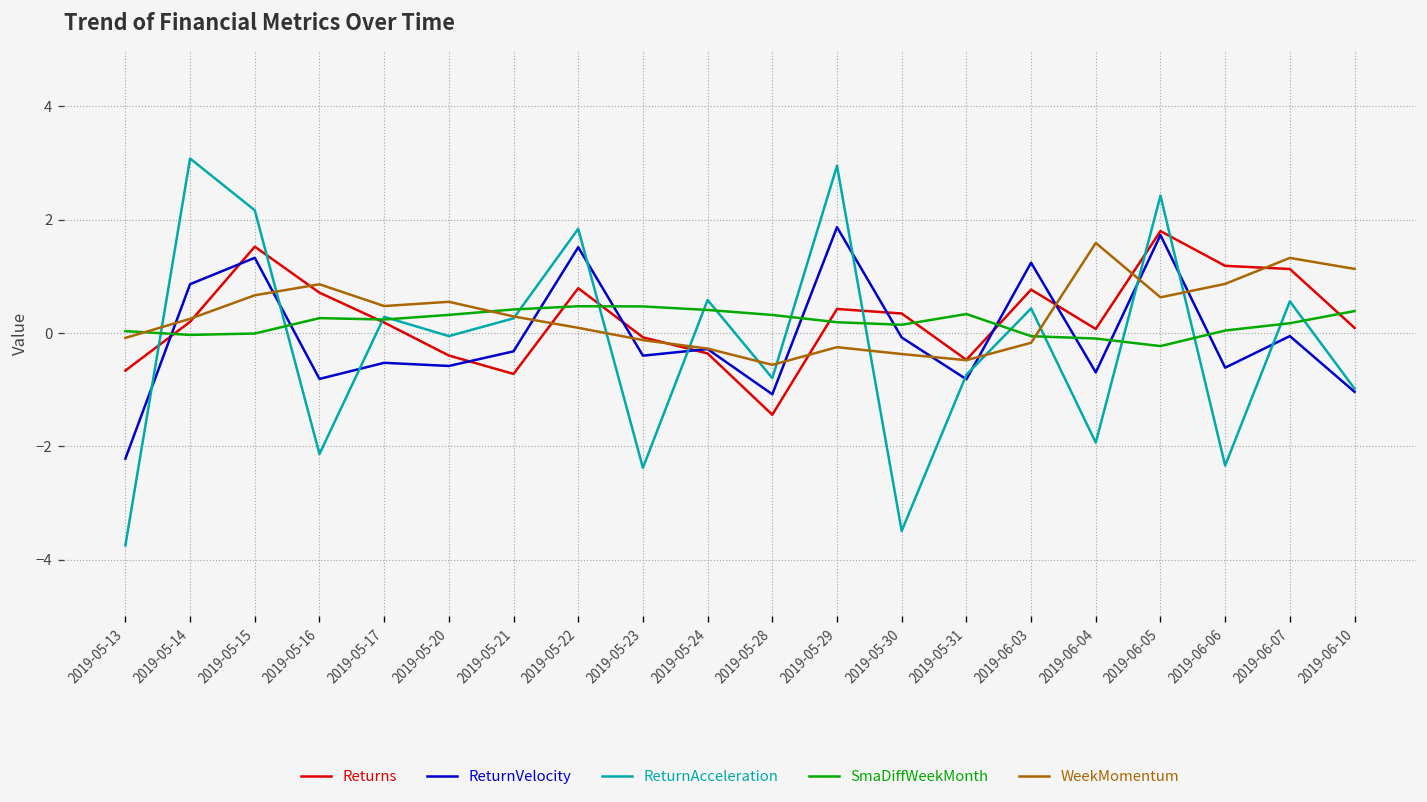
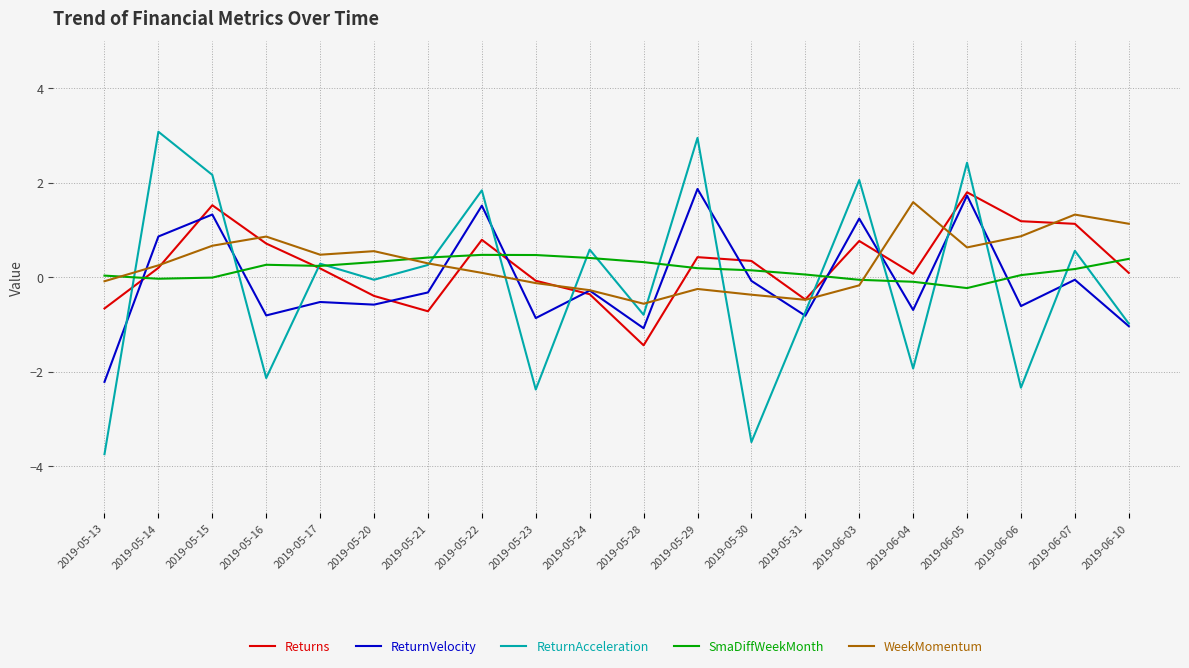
  {
    "Returns": {
      "2019-05-13": -0.7,
      "2019-05-15": 1.5,
      "2019-05-16": 0.7,
      "2019-05-20": -0.4,
      "2019-05-21": -0.7,
      "2019-05-22": 0.8,
      "2019-05-24": -0.4,
      "2019-05-28": -1.4,
      "2019-05-29": 0.4,
      "2019-05-30": 0.3,
      "2019-06-03": 0.8,
      "2019-06-04": 0.1,
      "2019-06-05": 1.8,
      "2019-06-06": 1.2,
      "2019-06-07": 1.1,
      "2019-06-10": 0.1
    },
    "ReturnVelocity": {
      "2019-05-13": -2.2,
      "2019-05-14": 0.9,
      "2019-05-15": 1.3,
      "2019-05-16": -0.8,
      "2019-05-17": -0.5,
      "2019-05-20": -0.6,
      "2019-05-21": -0.3,
      "2019-05-22": 1.5,
-     "2019-05-23": -0.4,
+     "2019-05-23": -0.9,
      "2019-05-28": -1.1,
      "2019-05-29": 1.9,
      "2019-05-30": -0.1,
      "2019-05-31": -0.8,
      "2019-06-03": 1.2,
      "2019-06-04": -0.7,
      "2019-06-05": 1.7,
      "2019-06-06": -0.6,
      "2019-06-07": -0.1,
      "2019-06-10": -1.0
    },
    "ReturnAcceleration": {
      "2019-05-13": -3.7,
      "2019-05-14": 3.1,
      "2019-05-15": 2.2,
      "2019-05-16": -2.1,
      "2019-05-20": -0.1,
      "2019-05-22": 1.8,
      "2019-05-23": -2.4,
      "2019-05-24": 0.6,
      "2019-05-28": -0.8,
      "2019-05-29": 2.9,
      "2019-05-30": -3.5,
      "2019-05-31": -0.7,
-     "2019-06-03": 0.4,
+     "2019-06-03": 2.1,
      "2019-06-04": -1.9,
      "2019-06-05": 2.4,
      "2019-06-06": -2.3,
      "2019-06-07": 0.6,
      "2019-06-10": -1.0
    },
    "SmaDiffWeekMonth": {
      "2019-05-13": 0.0,
      "2019-05-14": 0.0,
      "2019-05-15": 0.0,
      "2019-05-16": 0.3,
      "2019-05-20": 0.3,
      "2019-05-21": 0.4,
      "2019-05-22": 0.5,
      "2019-05-23": 0.5,
      "2019-05-24": 0.4,
      "2019-05-28": 0.3,
      "2019-05-29": 0.2,
      "2019-05-30": 0.1,
-     "2019-05-31": 0.3,
+     "2019-05-31": 0.1,
      "2019-06-03": -0.1,
      "2019-06-04": -0.1,
      "2019-06-05": -0.2,
      "2019-06-06": 0.0,
      "2019-06-07": 0.2,
      "2019-06-10": 0.4
    },
    "WeekMomentum": {
      "2019-05-13": -0.1,
      "2019-05-15": 0.7,
      "2019-05-16": 0.9,
      "2019-05-17": 0.5,
      "2019-05-20": 0.5,
      "2019-05-22": 0.1,
      "2019-05-28": -0.6,
      "2019-05-29": -0.3,
      "2019-05-30": -0.4,
      "2019-06-03": -0.2,
      "2019-06-04": 1.6,
      "2019-06-05": 0.6,
      "2019-06-06": 0.9,
      "2019-06-07": 1.3,
      "2019-06-10": 1.1
    }
  }
